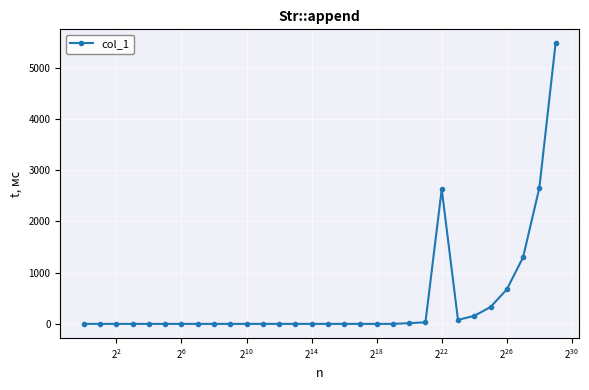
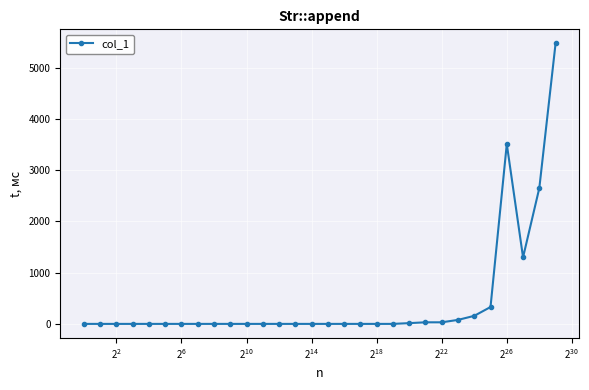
  {
    "2^2": 0,
    "2^6": 0,
    "2^10": 0,
    "2^14": 0,
    "2^18": 0,
-   "2^22": 2600,
-   "2^26": 700
+   "2^22": 0,
+   "2^26": 3500
  }
